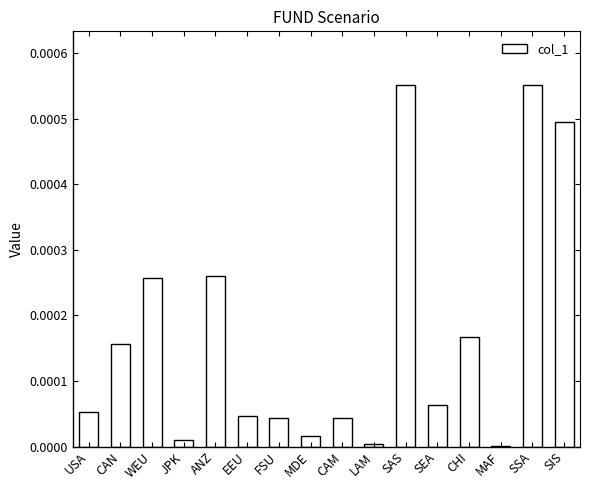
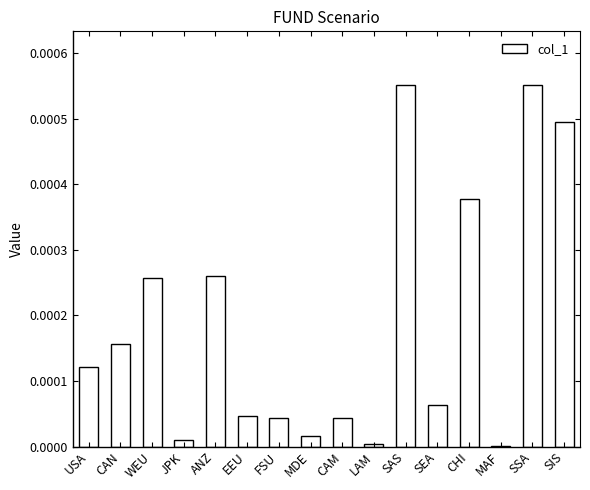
  {
-   "USA": 0.00005,
+   "USA": 0.00012,
    "CAN": 0.00016,
    "WEU": 0.00026,
    "JPK": 0.00001,
    "ANZ": 0.00026,
    "EEU": 0.00005,
    "FSU": 0.00004,
    "MDE": 0.00002,
    "CAM": 0.00004,
    "SAS": 0.00055,
    "SEA": 0.00006,
-   "CHI": 0.00017,
+   "CHI": 0.00038,
    "SSA": 0.00055,
    "SIS": 0.00050
  }
